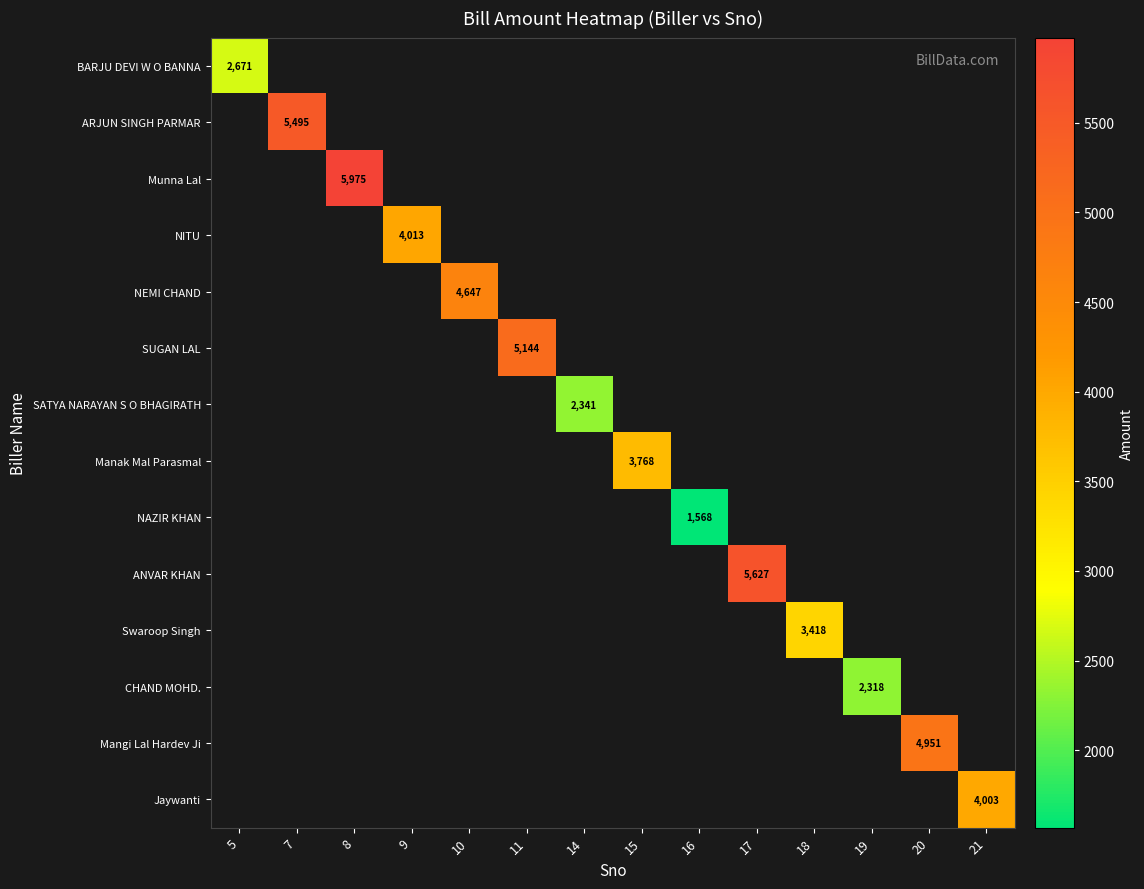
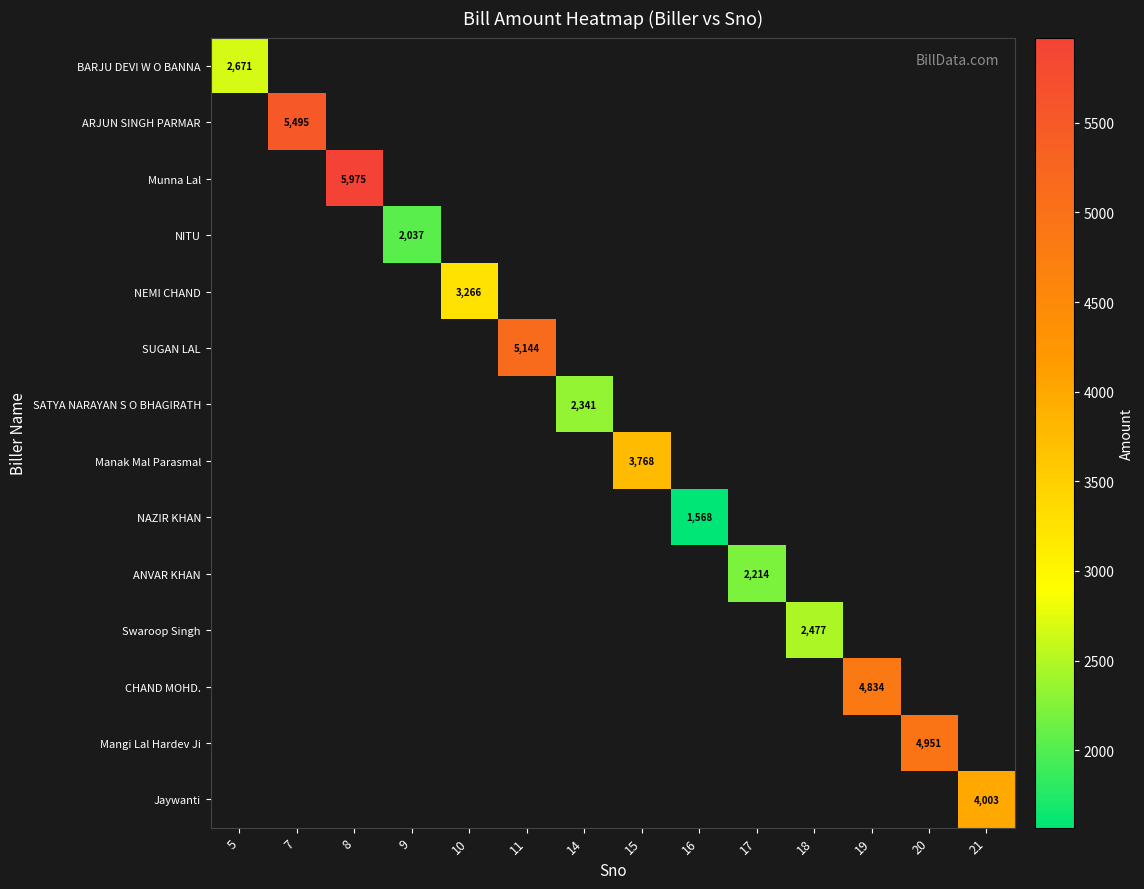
  {
    "BARJU DEVI W O BANNA": {
      "5": "2,671"
    },
    "ARJUN SINGH PARMAR": {
      "7": "5,495"
    },
    "Munna Lal": {
      "8": "5,975"
    },
    "NITU": {
-     "9": "4,013"
+     "9": "2,037"
    },
    "NEMI CHAND": {
-     "10": "4,647"
+     "10": "3,266"
    },
    "SUGAN LAL": {
      "11": "5,144"
    },
    "SATYA NARAYAN S O BHAGIRATH": {
      "14": "2,341"
    },
    "Manak Mal Parasmal": {
      "15": "3,768"
    },
    "NAZIR KHAN": {
      "16": "1,568"
    },
    "ANVAR KHAN": {
-     "17": "5,627"
+     "17": "2,214"
    },
    "Swaroop Singh": {
-     "18": "3,418"
+     "18": "2,477"
    },
    "CHAND MOHD.": {
-     "19": "2,318"
+     "19": "4,834"
    },
    "Mangi Lal Hardev Ji": {
      "20": "4,951"
    },
    "Jaywanti": {
      "21": "4,003"
    }
  }
